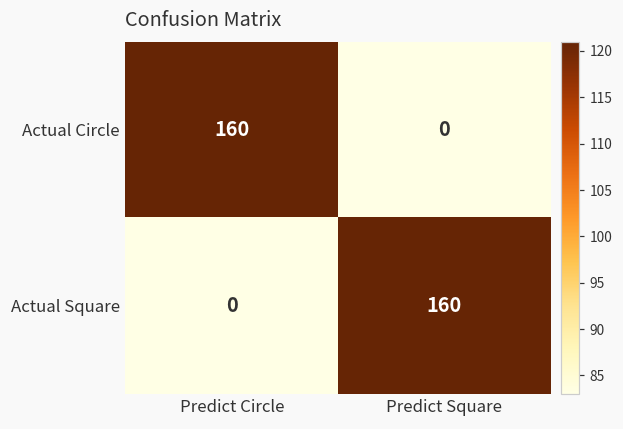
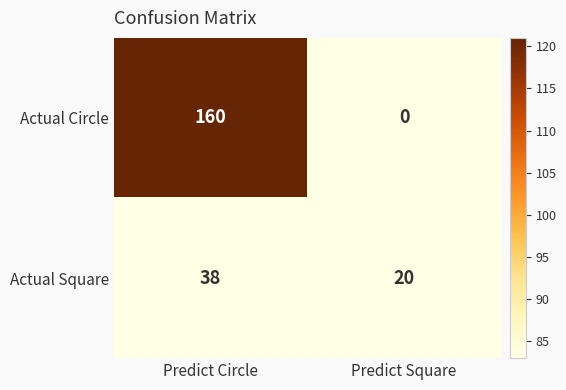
  {
    "Actual Circle": {
      "Predict Circle": 160,
      "Predict Square": 0
    },
    "Actual Square": {
-     "Predict Circle": 0,
-     "Predict Square": 160
+     "Predict Circle": 38,
+     "Predict Square": 20
    }
  }
